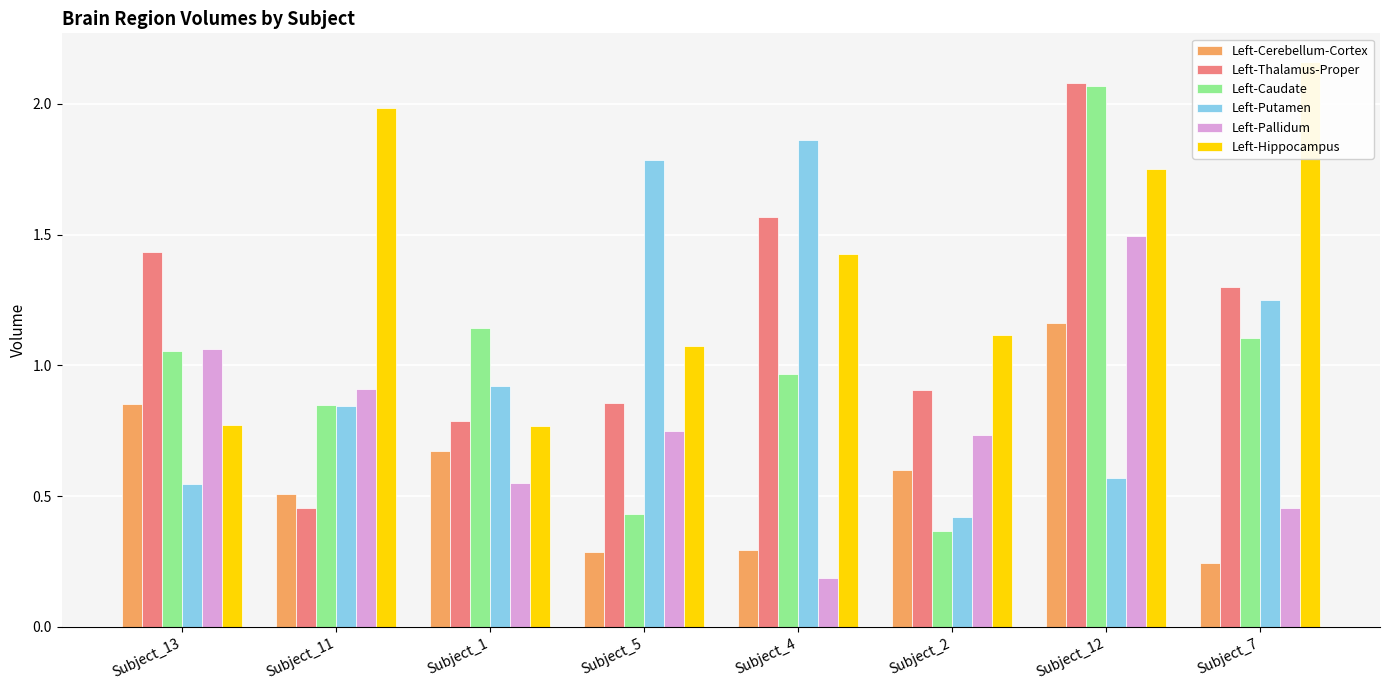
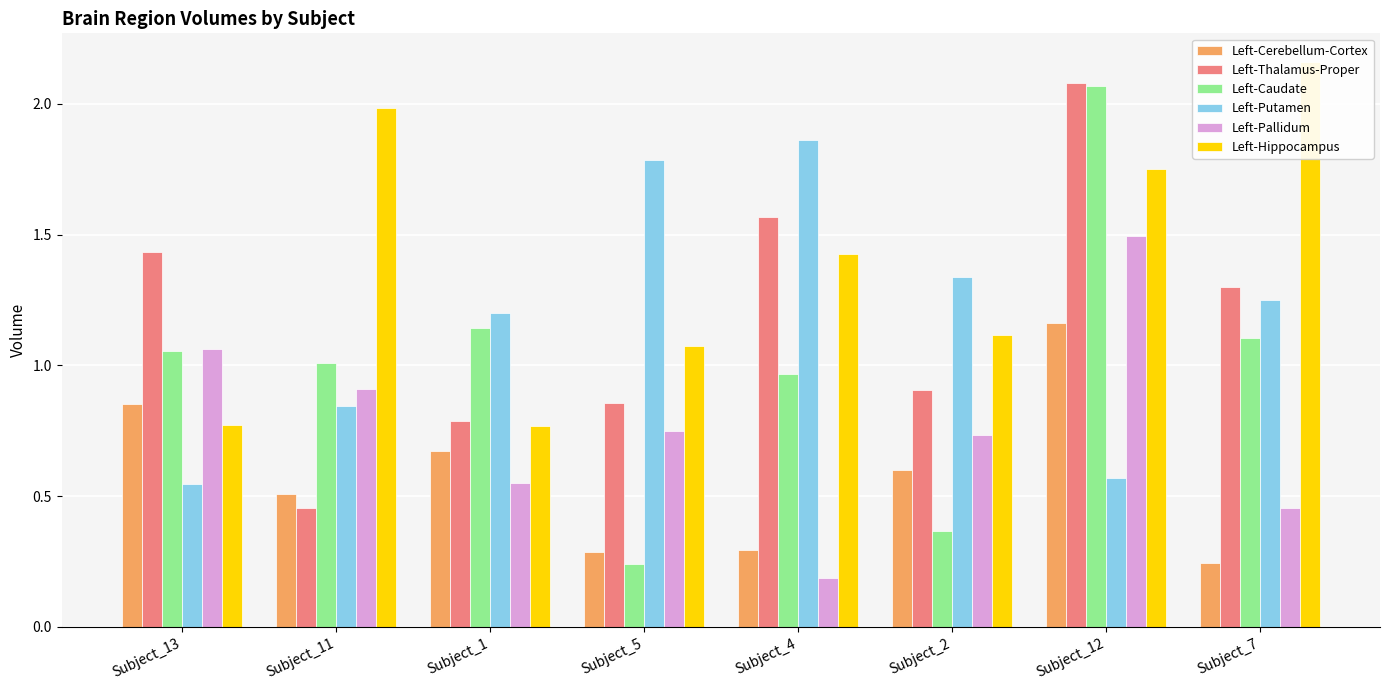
  {
    "Left-Caudate": {
      "Subject_13": 1.06,
-     "Subject_11": 0.85,
+     "Subject_11": 1.01,
      "Subject_1": 1.14,
-     "Subject_5": 0.43,
+     "Subject_5": 0.24,
      "Subject_4": 0.97,
      "Subject_2": 0.37,
      "Subject_12": 2.07,
      "Subject_7": 1.10
    },
    "Left-Putamen": {
      "Subject_13": 0.54,
      "Subject_11": 0.84,
-     "Subject_1": 0.92,
+     "Subject_1": 1.20,
      "Subject_5": 1.79,
      "Subject_4": 1.86,
-     "Subject_2": 0.42,
+     "Subject_2": 1.34,
      "Subject_12": 0.57,
      "Subject_7": 1.25
    },
    "Left-Pallidum": {
      "Subject_13": 1.06,
      "Subject_11": 0.91,
      "Subject_1": 0.55,
      "Subject_5": 0.75,
      "Subject_4": 0.19,
      "Subject_2": 0.73,
      "Subject_12": 1.49,
      "Subject_7": 0.46
    },
    "Left-Hippocampus": {
      "Subject_13": 0.77,
      "Subject_11": 1.98,
      "Subject_1": 0.77,
      "Subject_5": 1.07,
      "Subject_4": 1.43,
      "Subject_2": 1.12,
      "Subject_12": 1.75
    }
  }
